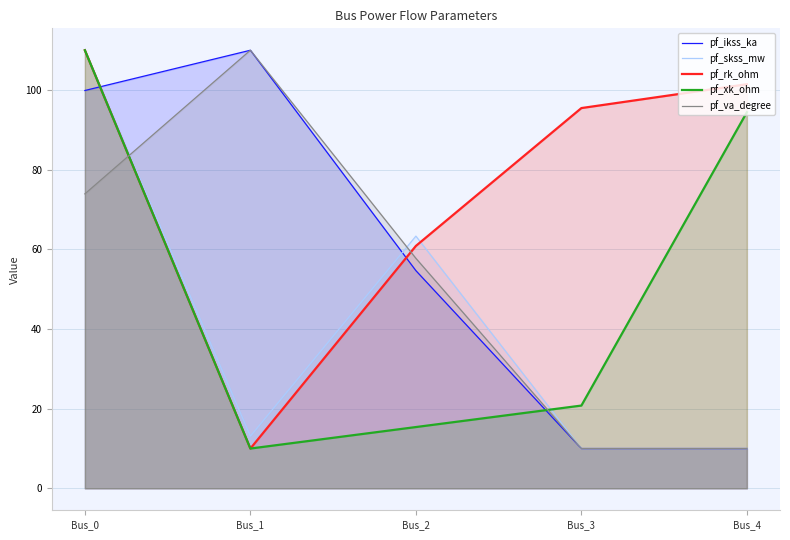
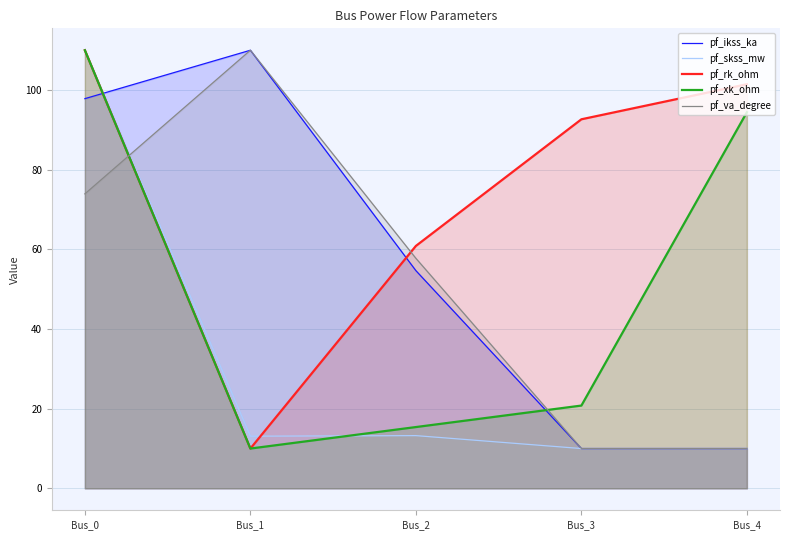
  {
    "pf_ikss_ka": {
-     "Bus_0": 100,
+     "Bus_0": 98,
      "Bus_2": 55
    },
    "pf_skss_mw": {
      "Bus_1": 13,
-     "Bus_2": 63
+     "Bus_2": 13
    },
    "pf_rk_ohm": {
      "Bus_2": 61,
-     "Bus_3": 95
+     "Bus_3": 93
    },
    "pf_xk_ohm": {
      "Bus_2": 15,
      "Bus_3": 21
    },
    "pf_va_degree": {
      "Bus_0": 74,
      "Bus_2": 58
    }
  }
